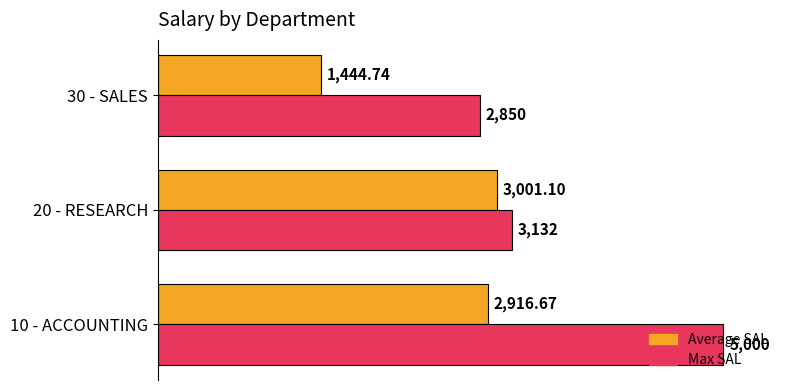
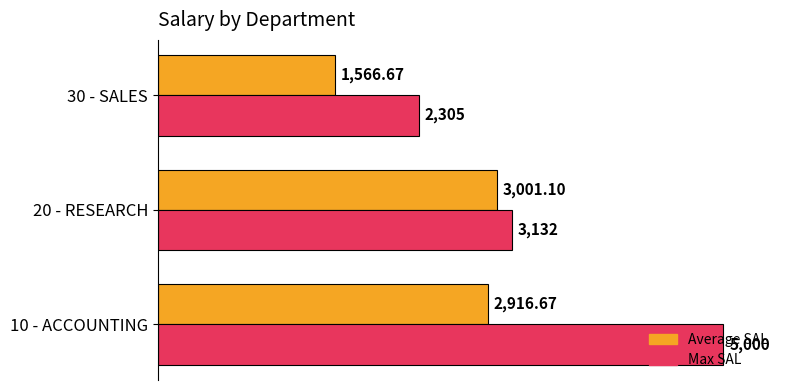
  {
    "Average SAL": {
-     "30 - SALES": "1,444.74",
+     "30 - SALES": "1,566.67",
      "20 - RESEARCH": "3,001.10",
      "10 - ACCOUNTING": "2,916.67"
    },
    "Max SAL": {
-     "30 - SALES": "2,850",
+     "30 - SALES": "2,305",
      "20 - RESEARCH": "3,132",
      "10 - ACCOUNTING": "5,000"
    }
  }
